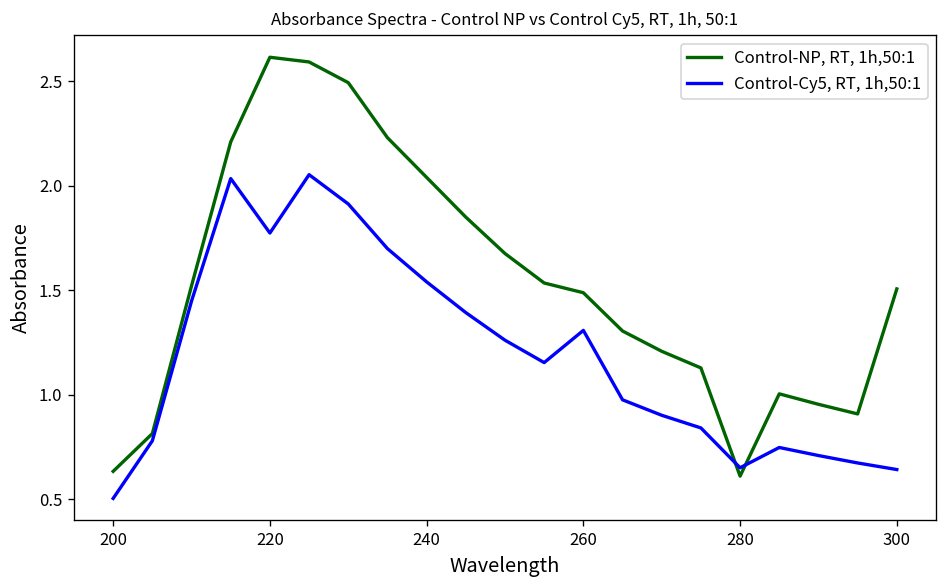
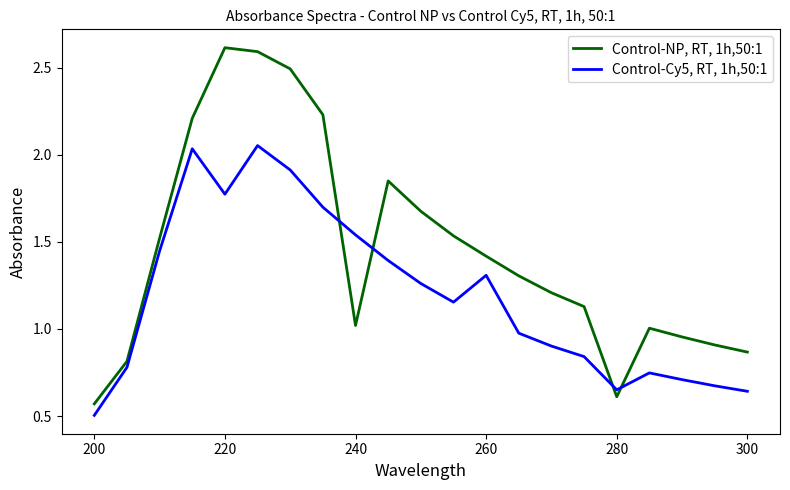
  {
    "Control-NP, RT, 1h,50:1": {
-     "200": 0.63,
+     "200": 0.57,
      "220": 2.61,
-     "240": 2.04,
-     "260": 1.49,
+     "240": 1.02,
+     "260": 1.42,
      "280": 0.61,
-     "300": 1.51
+     "300": 0.87
    },
    "Control-Cy5, RT, 1h,50:1": {
      "200": 0.50,
      "220": 1.77,
      "240": 1.54,
      "260": 1.31,
      "280": 0.65,
      "300": 0.64
    }
  }
